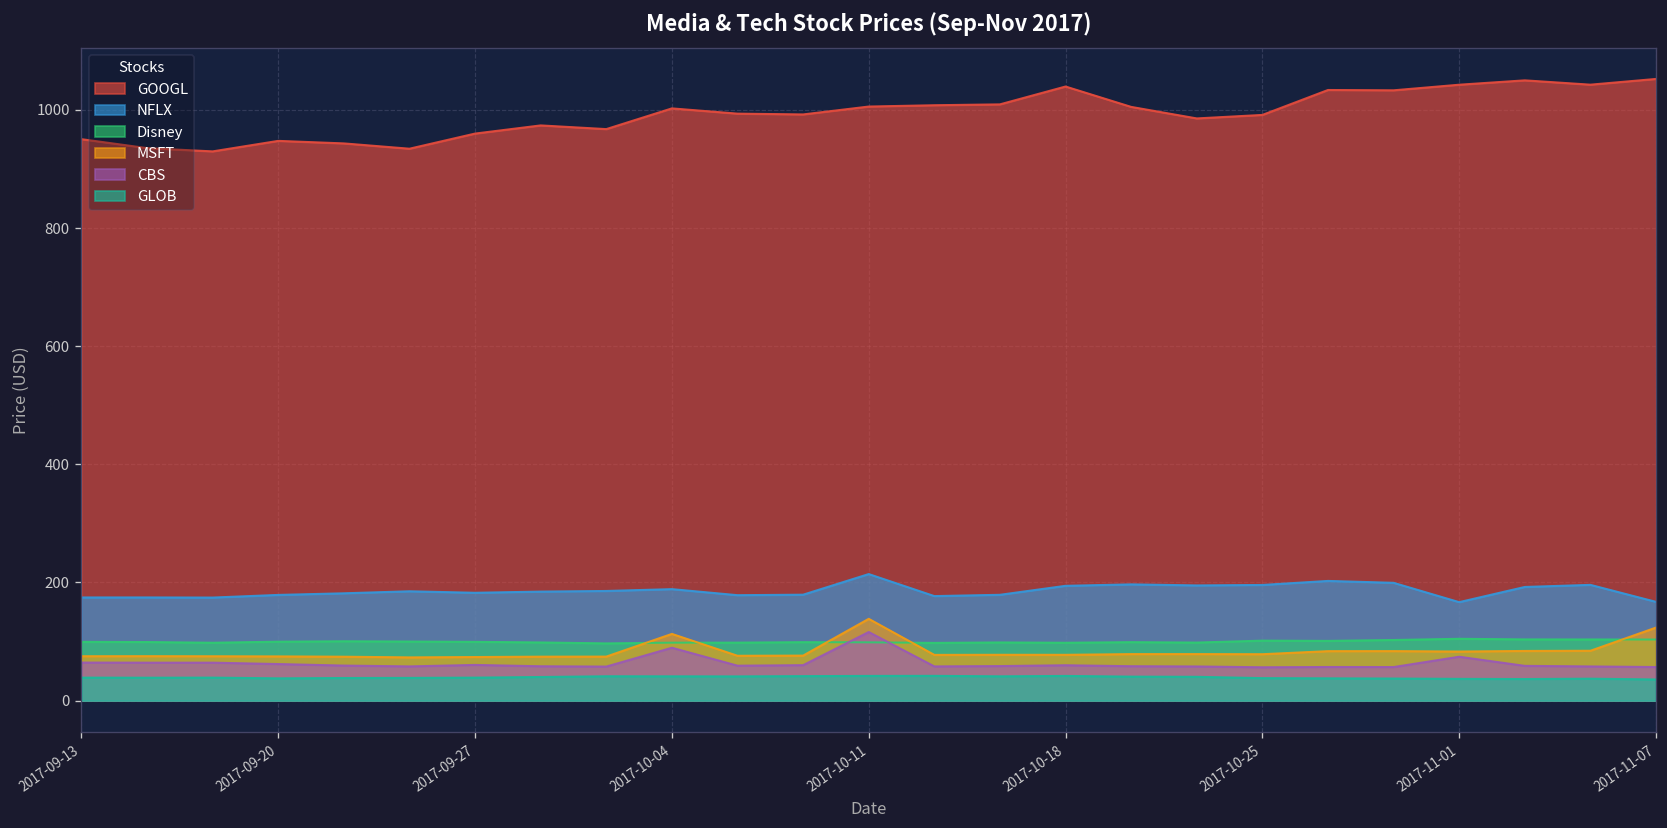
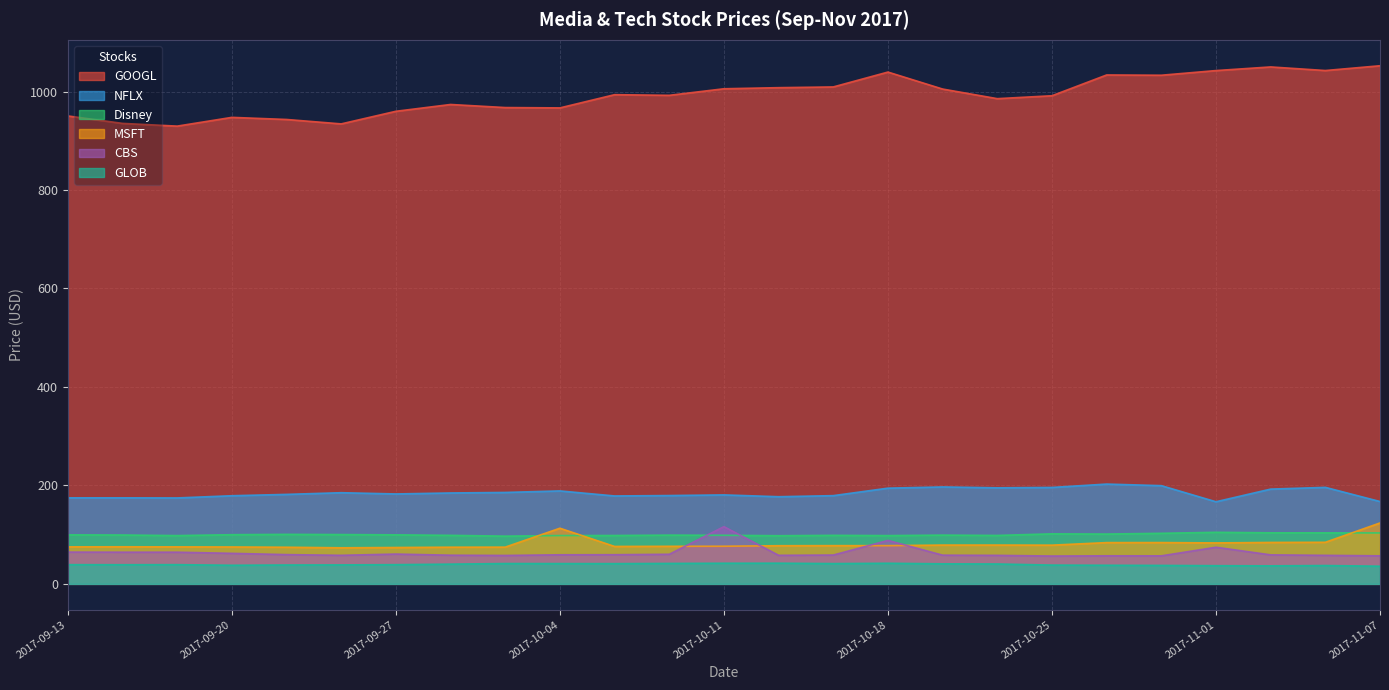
  {
    "GOOGL": {
      "2017-09-13": 950,
      "2017-09-20": 950,
      "2017-09-27": 960,
-     "2017-10-04": 1000,
+     "2017-10-04": 970,
      "2017-10-11": 1010,
      "2017-10-18": 1040,
      "2017-10-25": 990,
      "2017-11-01": 1040,
      "2017-11-07": 1050
    },
    "NFLX": {
      "2017-09-13": 170,
      "2017-09-20": 180,
      "2017-09-27": 180,
      "2017-10-04": 190,
-     "2017-10-11": 210,
+     "2017-10-11": 180,
      "2017-10-18": 190,
      "2017-10-25": 200,
      "2017-11-01": 170,
      "2017-11-07": 170
    },
    "MSFT": {
      "2017-09-13": 80,
      "2017-09-20": 70,
      "2017-09-27": 70,
      "2017-10-04": 110,
-     "2017-10-11": 140,
+     "2017-10-11": 80,
      "2017-10-18": 80,
      "2017-10-25": 80,
      "2017-11-01": 80,
      "2017-11-07": 120
    },
    "CBS": {
      "2017-09-13": 60,
      "2017-09-20": 60,
      "2017-09-27": 60,
-     "2017-10-04": 90,
+     "2017-10-04": 60,
      "2017-10-11": 120,
-     "2017-10-18": 60,
+     "2017-10-18": 90,
      "2017-10-25": 60,
      "2017-11-01": 70,
      "2017-11-07": 60
    }
  }
